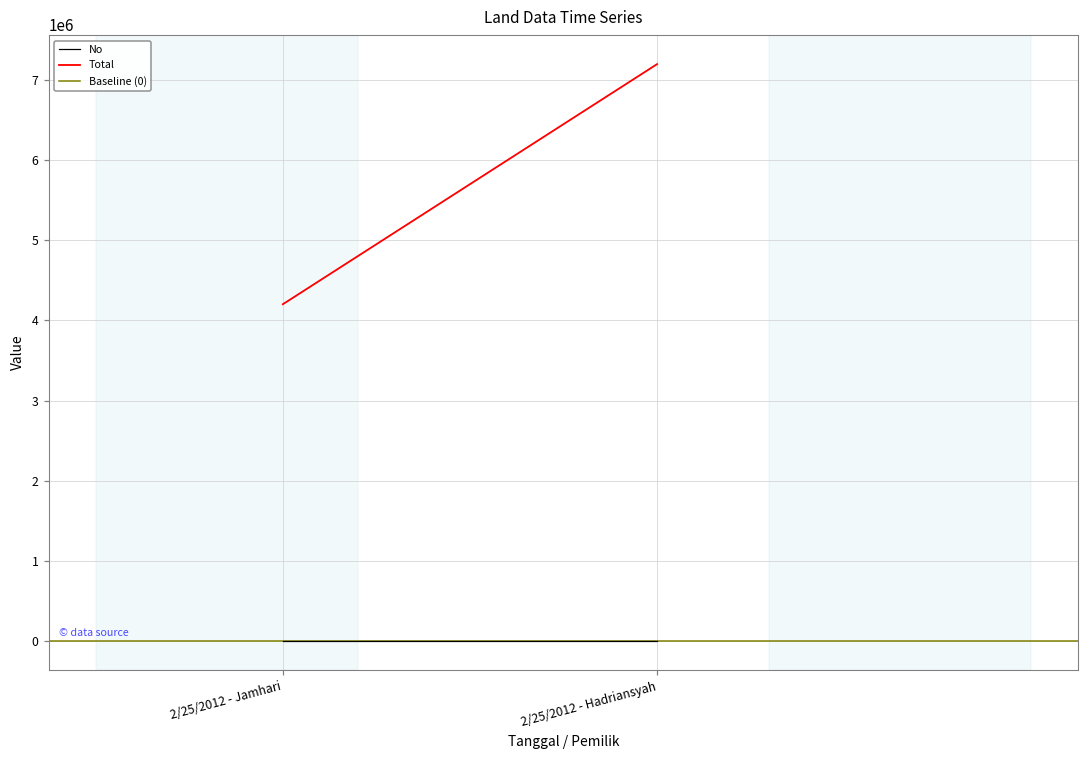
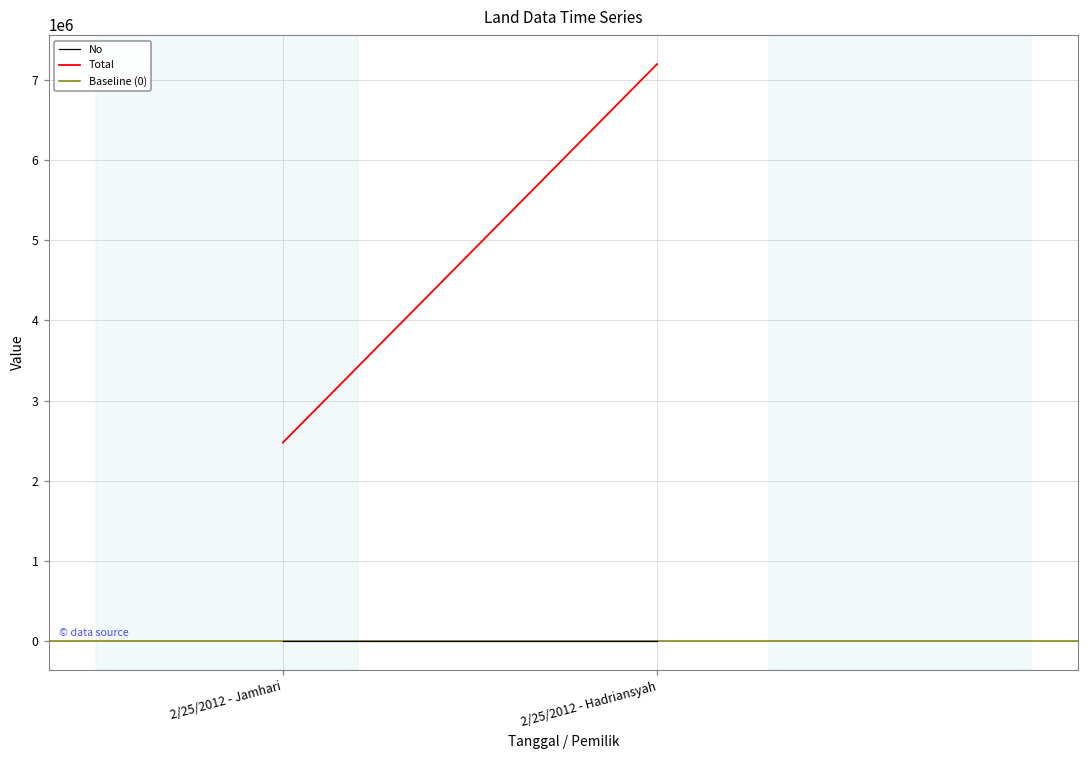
  {
    "No": {
      "2/25/2012 - Jamhari": 0,
      "2/25/2012 - Hadriansyah": 0
    },
    "Total": {
-     "2/25/2012 - Jamhari": 4200000,
+     "2/25/2012 - Jamhari": 2500000,
      "2/25/2012 - Hadriansyah": 7200000
    }
  }
